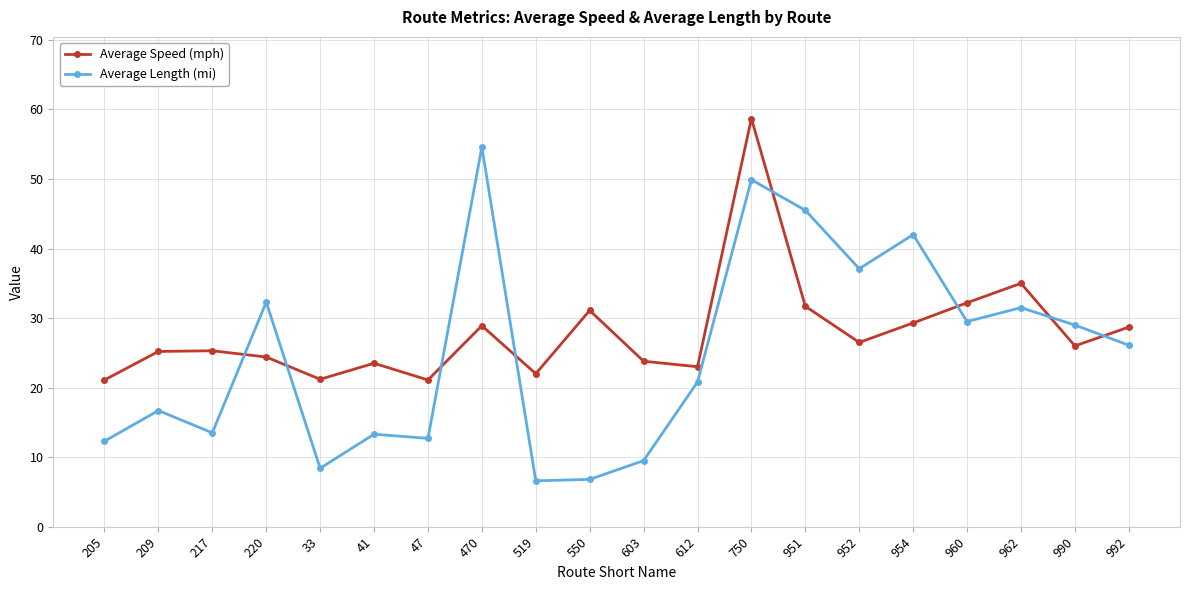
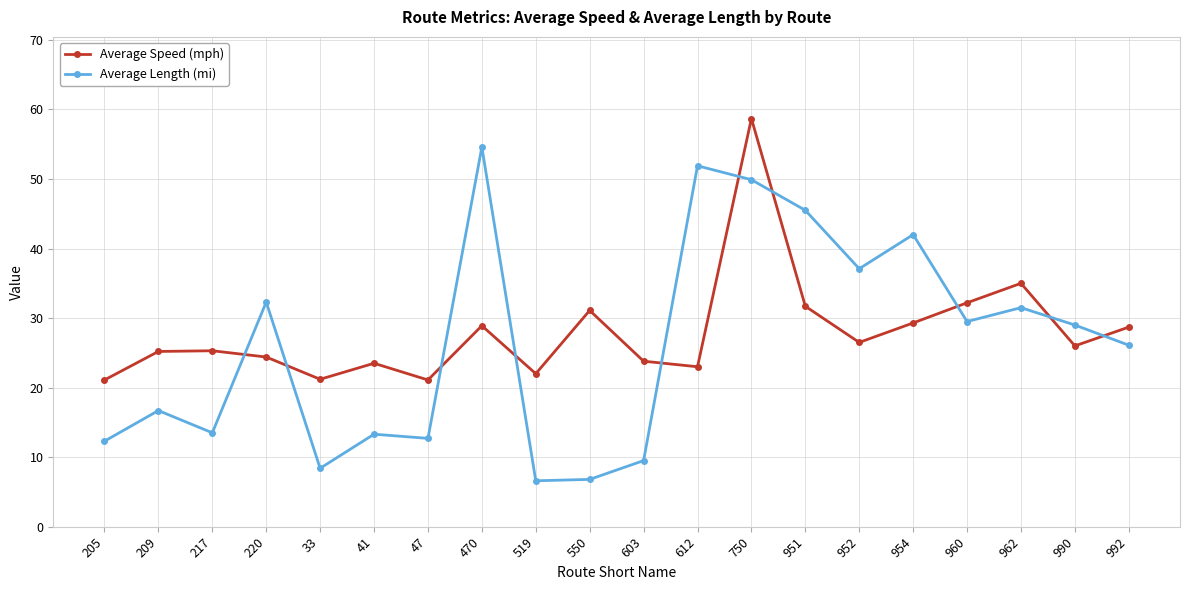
  {
    "Average Speed (mph)": {
      "205": 21,
      "209": 25,
      "217": 25,
      "220": 24,
      "33": 21,
      "41": 24,
      "47": 21,
      "470": 29,
      "519": 22,
      "550": 31,
      "603": 24,
      "612": 23,
      "750": 59,
      "951": 32,
      "952": 27,
      "954": 29,
      "960": 32,
      "962": 35,
      "990": 26,
      "992": 29
    },
    "Average Length (mi)": {
      "205": 12,
      "209": 17,
      "217": 14,
      "220": 32,
      "33": 8,
      "41": 13,
      "47": 13,
      "470": 55,
      "519": 7,
      "550": 7,
      "603": 10,
-     "612": 21,
+     "612": 52,
      "750": 50,
      "951": 46,
      "952": 37,
      "954": 42,
      "960": 30,
      "962": 32,
      "990": 29,
      "992": 26
    }
  }
